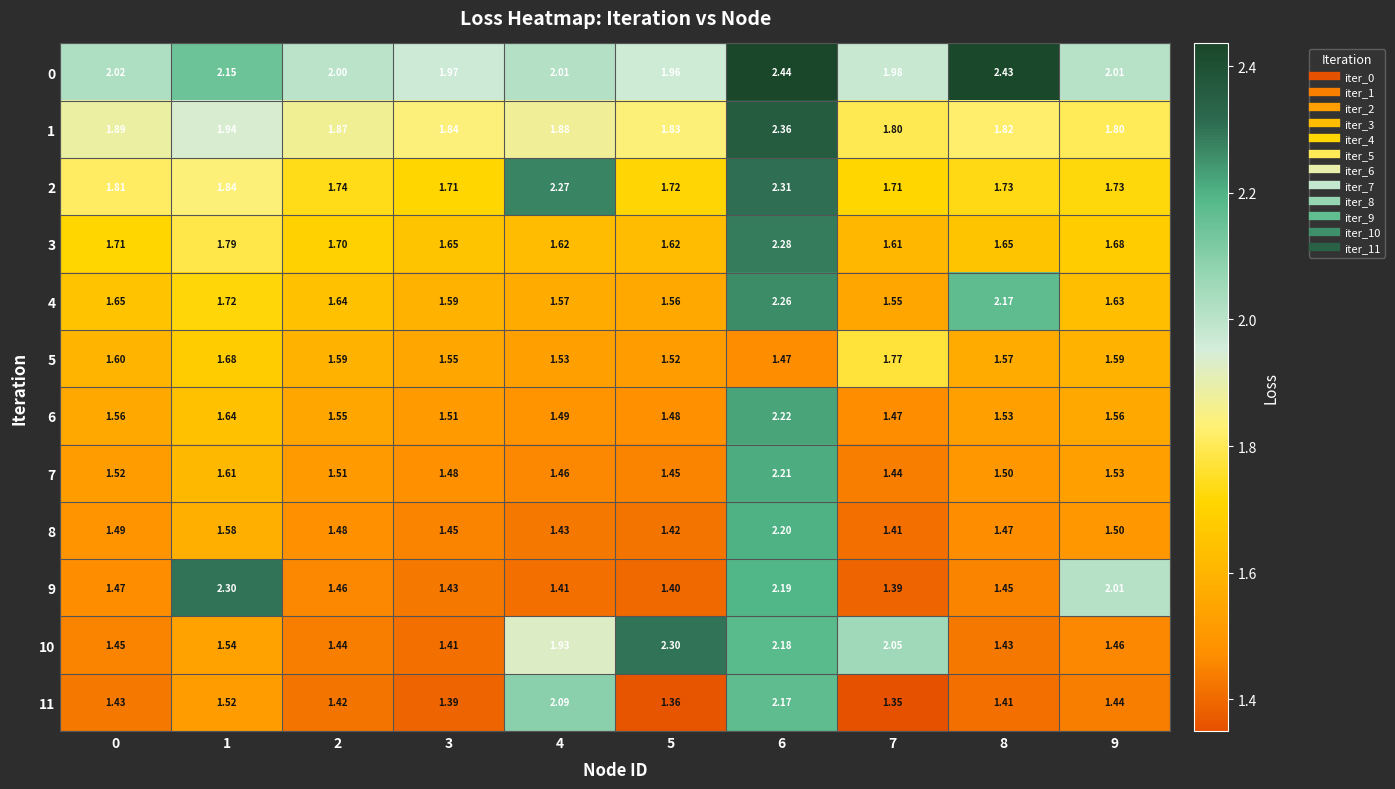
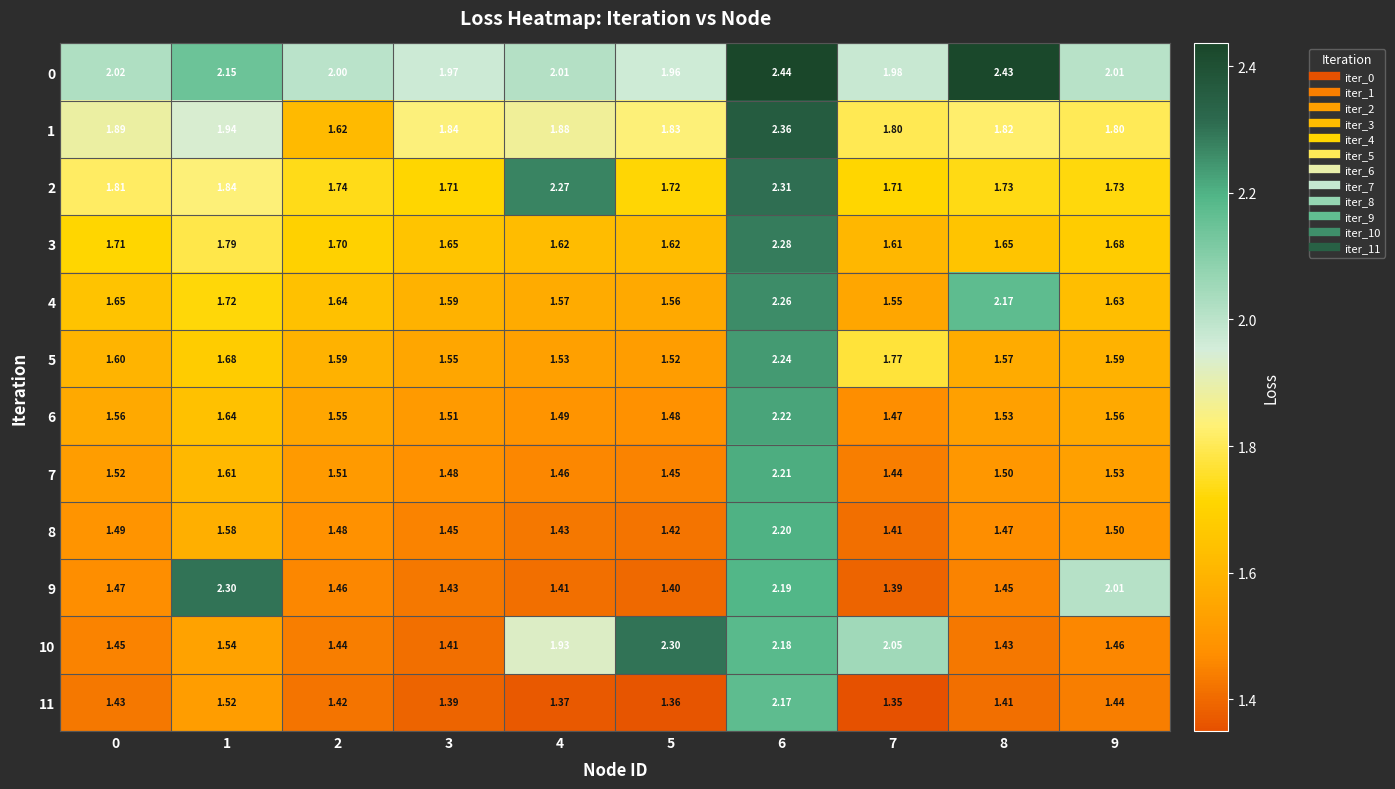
  {
    "0": {
      "0": 2.02,
      "1": 2.15,
      "2": 2.00,
      "3": 1.97,
      "4": 2.01,
      "5": 1.96,
      "6": 2.44,
      "7": 1.98,
      "8": 2.43,
      "9": 2.01
    },
    "1": {
      "0": 1.89,
-     "2": 1.87,
+     "2": 1.62,
      "3": 1.84,
      "4": 1.88,
      "5": 1.83,
      "6": 2.36,
      "7": 1.80,
      "8": 1.82,
      "9": 1.80
    },
    "2": {
      "0": 1.81,
      "1": 1.84,
      "2": 1.74,
      "3": 1.71,
      "4": 2.27,
      "5": 1.72,
      "6": 2.31,
      "7": 1.71,
      "8": 1.73,
      "9": 1.73
    },
    "3": {
      "0": 1.71,
      "1": 1.79,
      "2": 1.70,
      "3": 1.65,
      "4": 1.62,
      "5": 1.62,
      "6": 2.28,
      "7": 1.61,
      "8": 1.65,
      "9": 1.68
    },
    "4": {
      "0": 1.65,
      "1": 1.72,
      "2": 1.64,
      "3": 1.59,
      "4": 1.57,
      "5": 1.56,
      "6": 2.26,
      "7": 1.55,
      "8": 2.17,
      "9": 1.63
    },
    "5": {
      "0": 1.60,
      "1": 1.68,
      "2": 1.59,
      "3": 1.55,
      "4": 1.53,
      "5": 1.52,
-     "6": 1.47,
+     "6": 2.24,
      "7": 1.77,
      "8": 1.57,
      "9": 1.59
    },
    "6": {
      "0": 1.56,
      "1": 1.64,
      "2": 1.55,
      "3": 1.51,
      "4": 1.49,
      "5": 1.48,
      "6": 2.22,
      "7": 1.47,
      "8": 1.53,
      "9": 1.56
    },
    "7": {
      "0": 1.52,
      "1": 1.61,
      "2": 1.51,
      "3": 1.48,
      "4": 1.46,
      "5": 1.45,
      "6": 2.21,
      "7": 1.44,
      "8": 1.50,
      "9": 1.53
    },
    "8": {
      "0": 1.49,
      "1": 1.58,
      "2": 1.48,
      "3": 1.45,
      "4": 1.43,
      "5": 1.42,
      "6": 2.20,
      "7": 1.41,
      "8": 1.47,
      "9": 1.50
    },
    "9": {
      "0": 1.47,
      "1": 2.30,
      "2": 1.46,
      "3": 1.43,
      "4": 1.41,
      "5": 1.40,
      "6": 2.19,
      "7": 1.39,
      "8": 1.45,
      "9": 2.01
    },
    "10": {
      "0": 1.45,
      "1": 1.54,
      "2": 1.44,
      "3": 1.41,
      "4": 1.93,
      "5": 2.30,
      "6": 2.18,
      "7": 2.05,
      "8": 1.43,
      "9": 1.46
    },
    "11": {
      "0": 1.43,
      "1": 1.52,
      "2": 1.42,
      "3": 1.39,
-     "4": 2.09,
+     "4": 1.37,
      "5": 1.36,
      "6": 2.17,
      "7": 1.35,
      "8": 1.41,
      "9": 1.44
    }
  }
